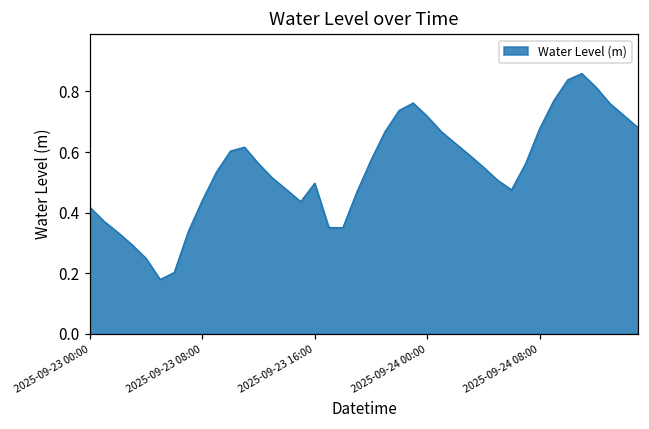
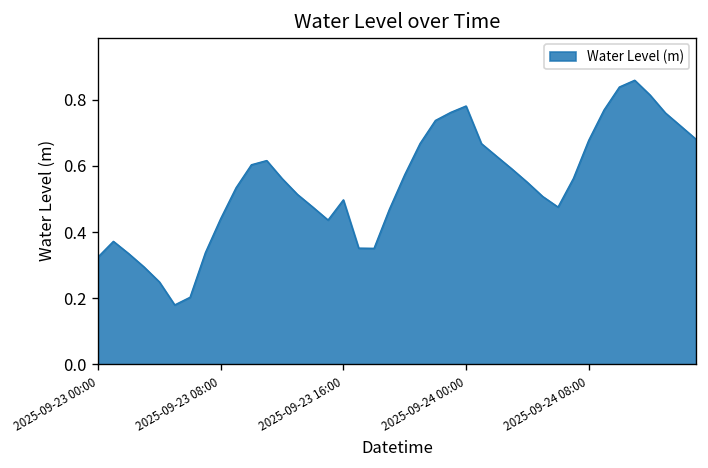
  {
-   "2025-09-23 00:00": 0.42,
+   "2025-09-23 00:00": 0.32,
    "2025-09-23 08:00": 0.44,
    "2025-09-23 16:00": 0.50,
-   "2025-09-24 00:00": 0.72,
+   "2025-09-24 00:00": 0.78,
    "2025-09-24 08:00": 0.68
  }
